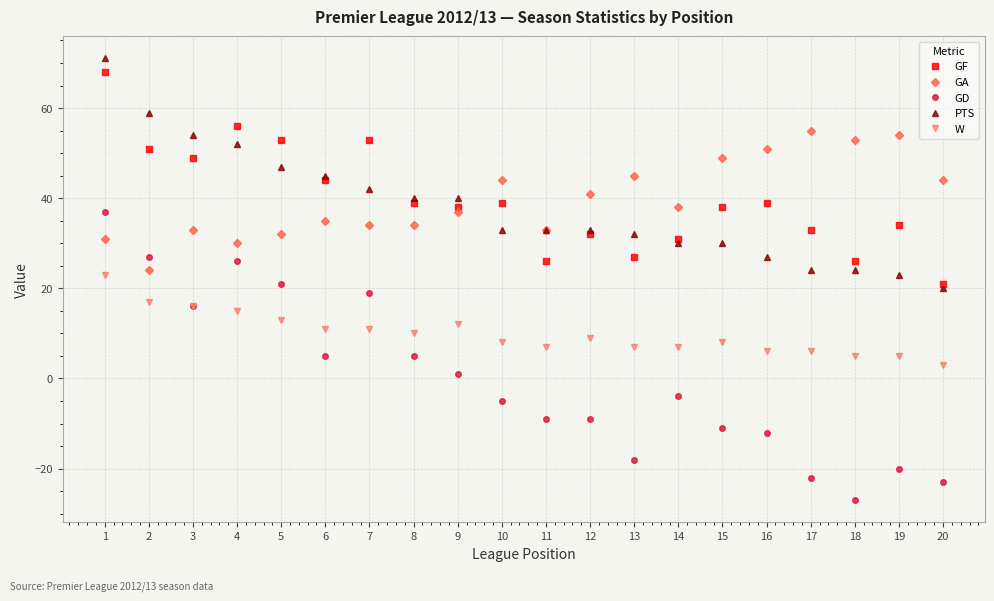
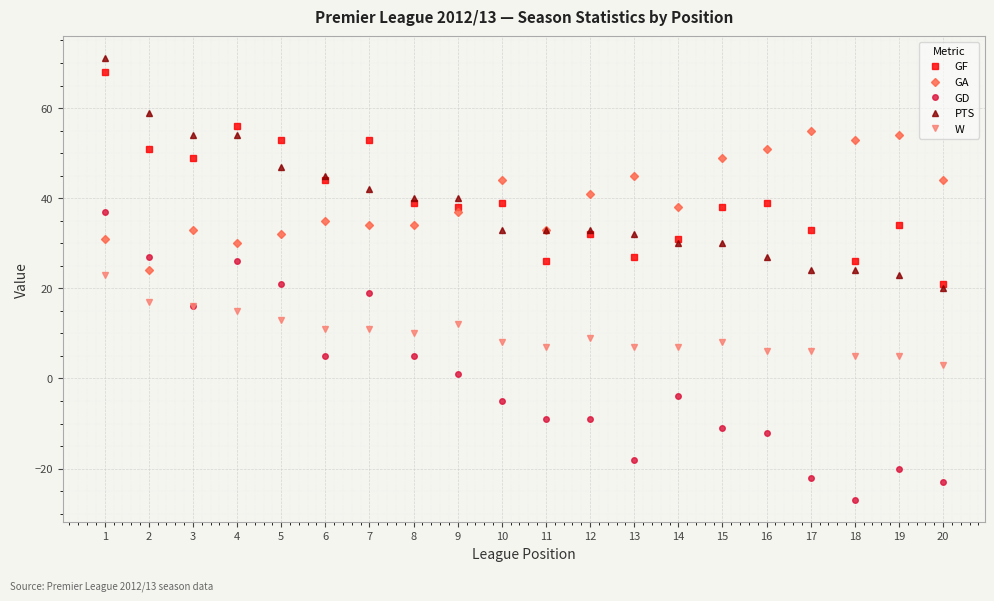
  {
    "GF": {
      "1": 68,
      "2": 51,
      "3": 49,
      "4": 56,
      "5": 53,
      "6": 44,
      "7": 53,
      "8": 39,
      "9": 38,
      "10": 39,
      "11": 26,
      "12": 32,
      "13": 27,
      "14": 31,
      "15": 38,
      "16": 39,
      "17": 33,
      "18": 26,
      "19": 34,
      "20": 21
    },
    "GD": {
      "1": 37,
      "2": 27,
      "4": 26,
      "5": 21,
      "6": 5,
      "7": 19,
      "8": 5,
      "9": 1,
      "10": -5,
      "11": -9,
      "12": -9,
      "13": -18,
      "14": -4,
      "15": -11,
      "16": -12,
      "17": -22,
      "18": -27,
      "19": -20,
      "20": -23
    },
    "PTS": {
      "1": 71,
      "2": 59,
      "3": 54,
-     "4": 52,
+     "4": 54,
      "5": 47,
      "6": 45,
      "7": 42,
      "8": 40,
      "9": 40,
      "10": 33,
      "12": 33,
      "13": 32,
      "14": 30,
      "15": 30,
      "16": 27,
      "17": 24,
      "18": 24,
      "19": 23,
      "20": 20
    }
  }
